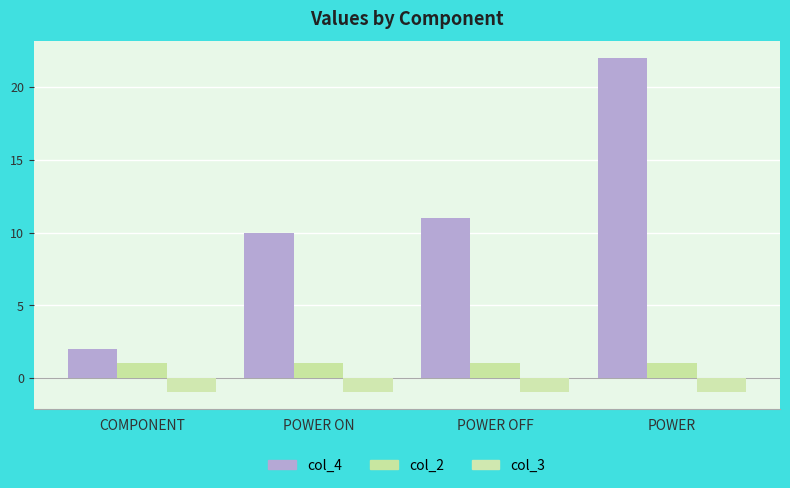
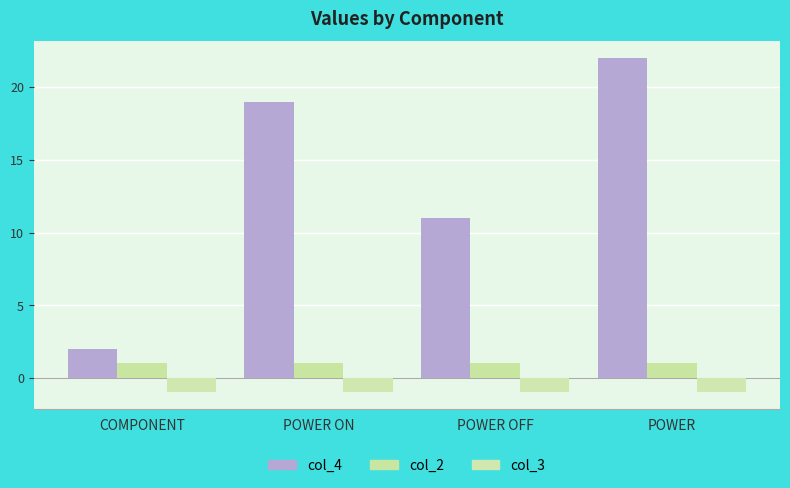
  {
    "col_4": {
      "COMPONENT": 2,
-     "POWER ON": 10,
+     "POWER ON": 19,
      "POWER OFF": 11,
      "POWER": 22
    }
  }
